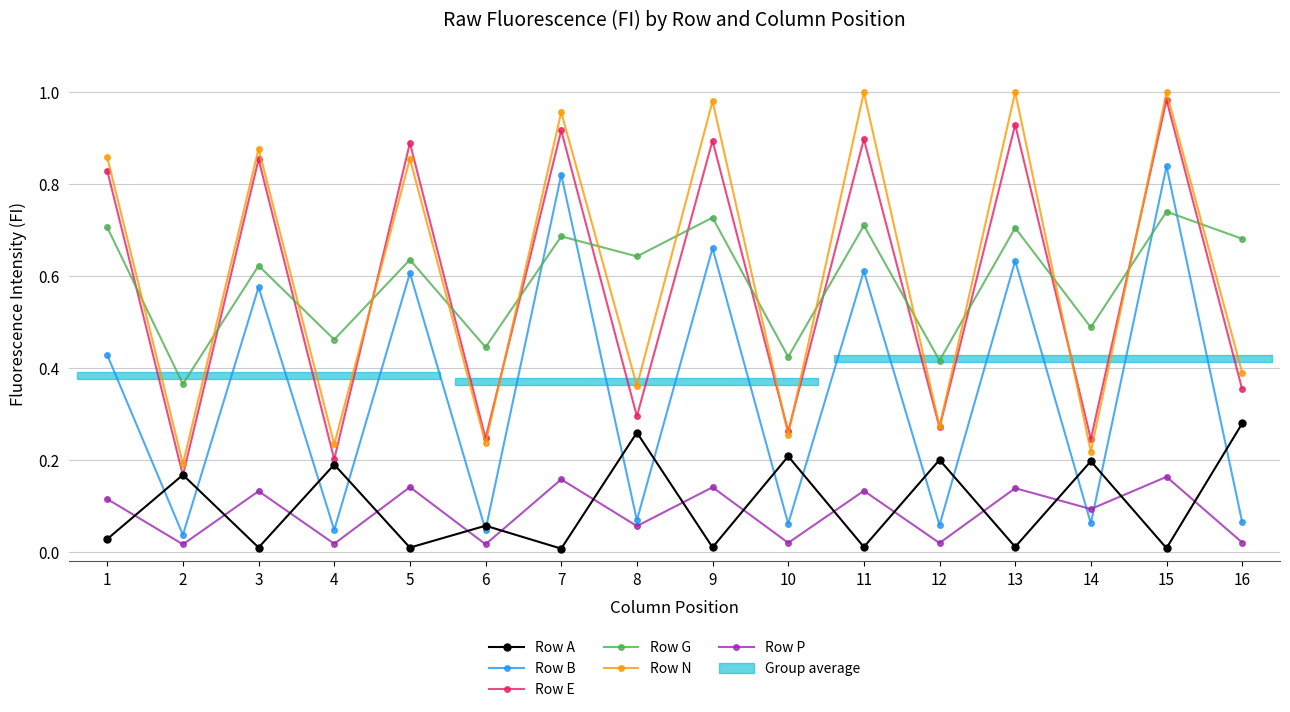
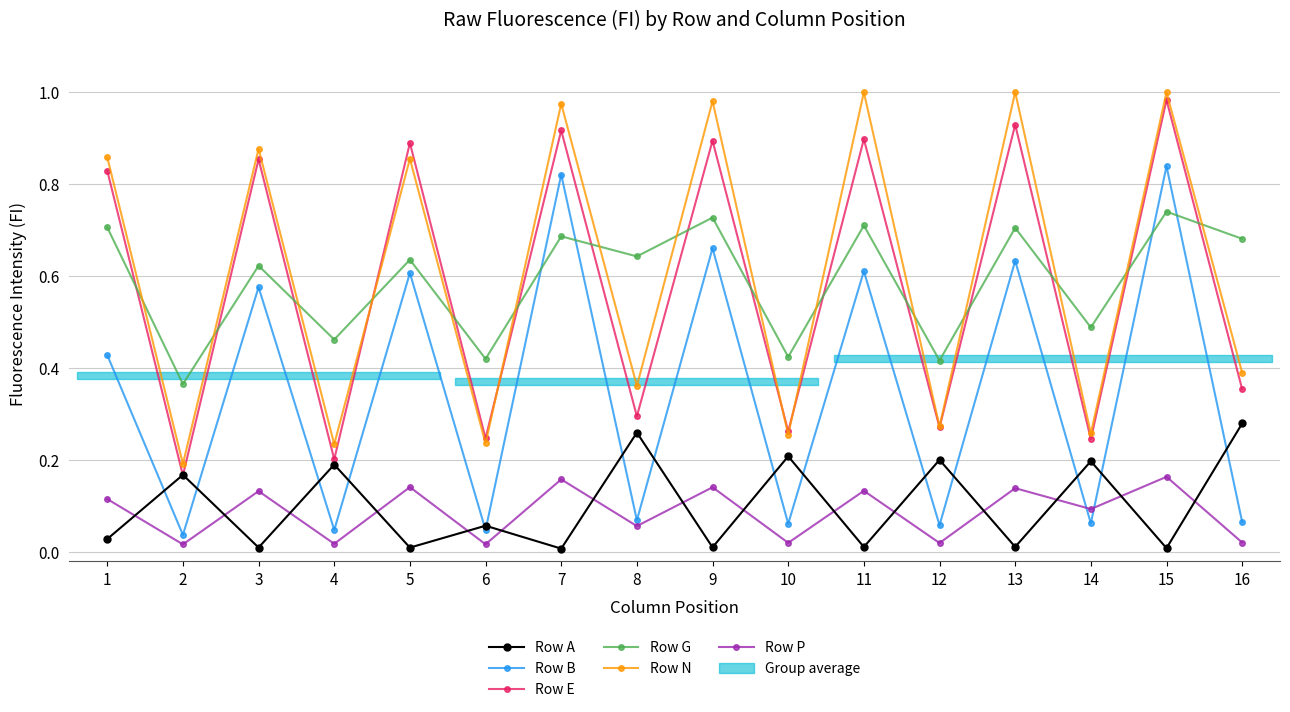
  {
    "Row A": {
      "1": 0.03,
      "3": 0.01,
      "4": 0.19,
      "5": 0.01,
      "6": 0.06,
      "7": 0.01,
      "8": 0.26,
      "9": 0.01,
      "10": 0.21,
      "11": 0.01,
      "12": 0.20,
      "13": 0.01,
      "14": 0.20,
      "15": 0.01,
      "16": 0.28
    },
    "Row E": {
      "1": 0.83,
      "3": 0.85,
      "4": 0.20,
      "5": 0.89,
      "6": 0.25,
      "7": 0.92,
      "8": 0.29,
      "9": 0.89,
      "10": 0.26,
      "11": 0.90,
      "13": 0.93,
      "14": 0.25,
      "15": 0.98,
      "16": 0.35
    },
    "Row G": {
      "1": 0.71,
      "2": 0.37,
      "3": 0.62,
      "4": 0.46,
      "5": 0.64,
-     "6": 0.45,
+     "6": 0.42,
      "7": 0.69,
      "8": 0.64,
      "9": 0.73,
      "10": 0.42,
      "11": 0.71,
      "12": 0.42,
      "13": 0.70,
      "14": 0.49,
      "15": 0.74,
      "16": 0.68
    },
    "Row N": {
      "1": 0.86,
      "2": 0.19,
      "3": 0.88,
      "4": 0.23,
      "5": 0.85,
      "6": 0.24,
-     "7": 0.96,
+     "7": 0.97,
      "8": 0.36,
      "9": 0.98,
      "10": 0.26,
      "11": 1.00,
      "13": 1.00,
-     "14": 0.22,
+     "14": 0.26,
      "15": 1.00,
      "16": 0.39
    },
    "Row P": {
      "1": 0.11,
      "2": 0.02,
      "3": 0.13,
      "4": 0.02,
      "5": 0.14,
      "6": 0.02,
      "7": 0.16,
      "8": 0.06,
      "9": 0.14,
      "10": 0.02,
      "11": 0.13,
      "12": 0.02,
      "13": 0.14,
      "14": 0.09,
      "15": 0.16,
      "16": 0.02
    }
  }
